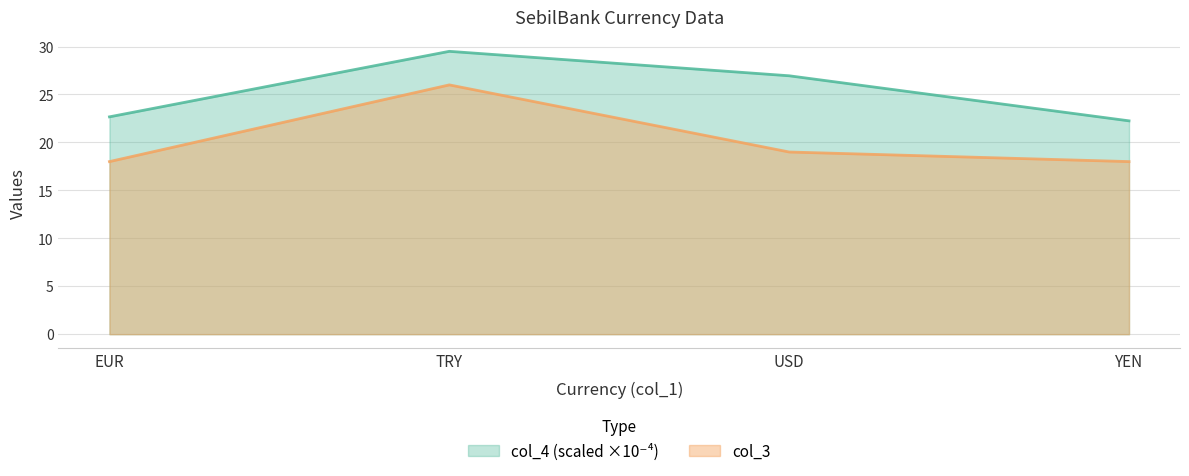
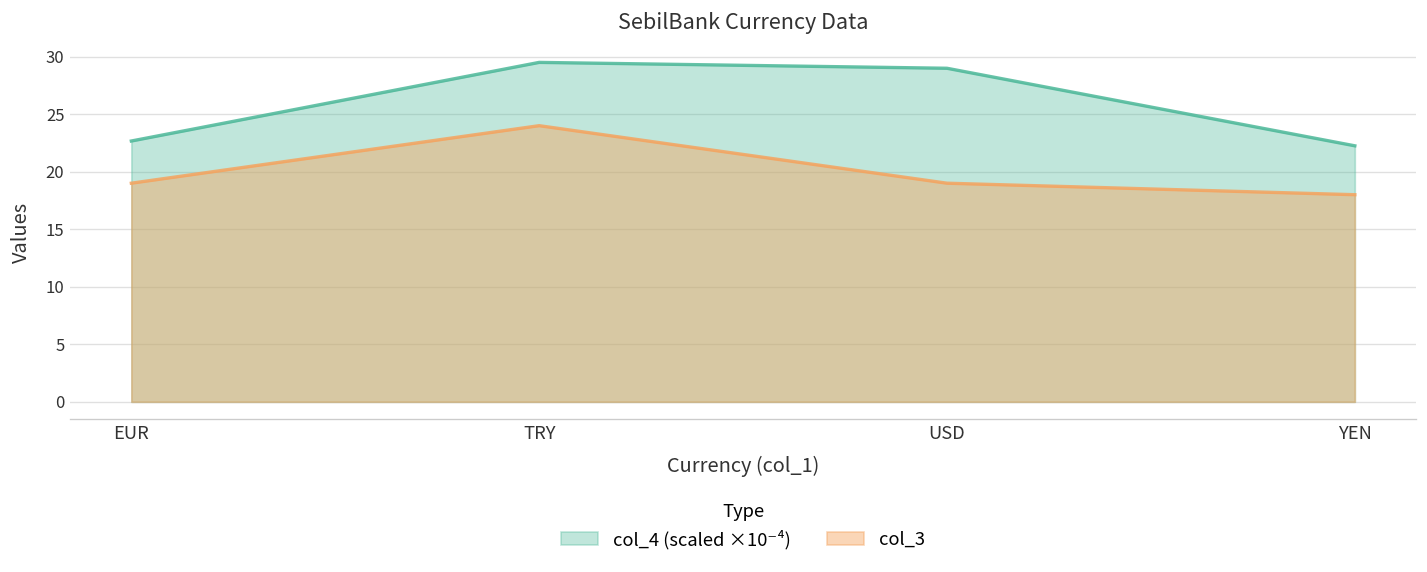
  {
    "col_4 (scaled ×10⁻⁴)": {
      "EUR": 23,
      "TRY": 30,
-     "USD": 27,
+     "USD": 29,
      "YEN": 22
    },
    "col_3": {
-     "EUR": 18,
-     "TRY": 26,
+     "EUR": 19,
+     "TRY": 24,
      "USD": 19,
      "YEN": 18
    }
  }
